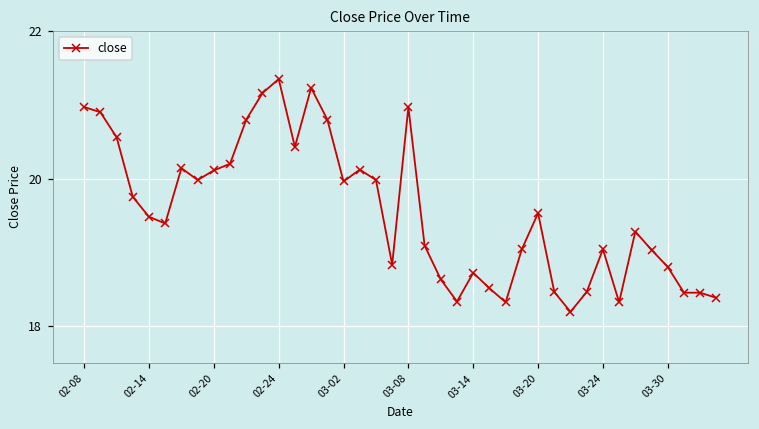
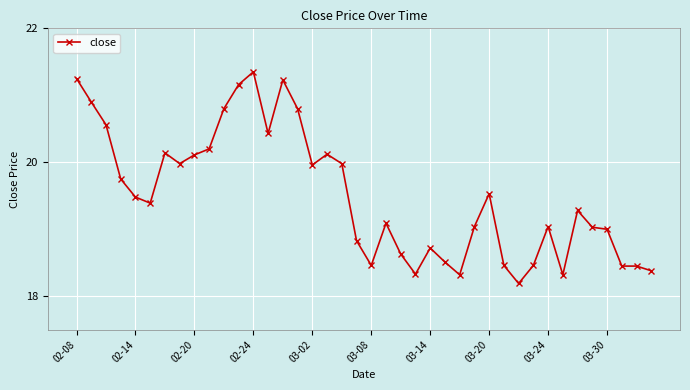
  {
-   "02-08": 21.0,
+   "02-08": 21.3,
    "02-14": 19.5,
    "02-20": 20.1,
    "02-24": 21.4,
    "03-02": 20.0,
-   "03-08": 21.0,
+   "03-08": 18.5,
    "03-14": 18.7,
    "03-20": 19.5,
    "03-24": 19.0,
-   "03-30": 18.8
+   "03-30": 19.0
  }
